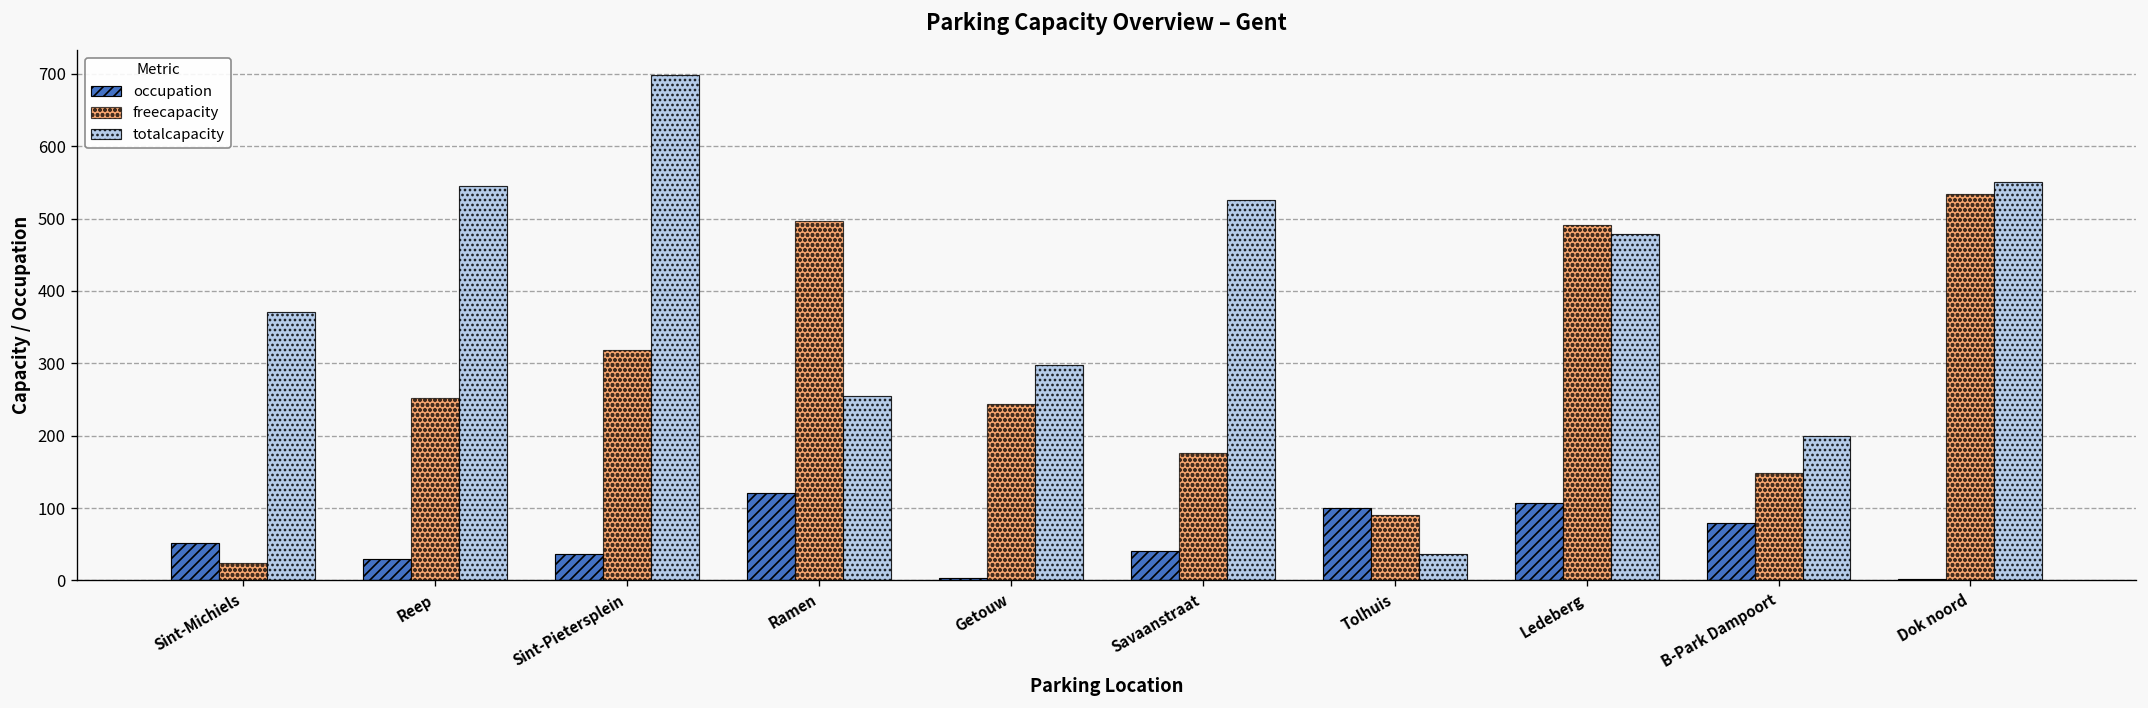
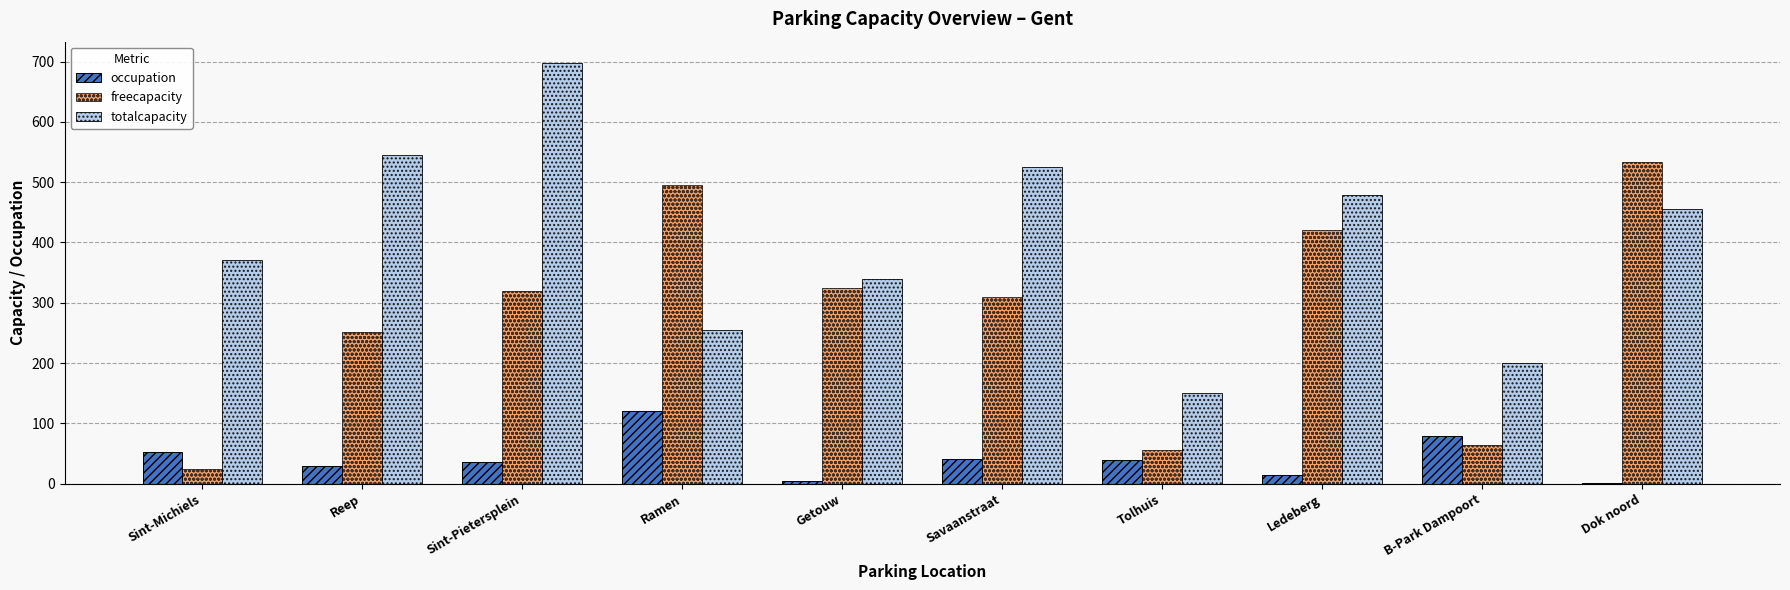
  {
    "occupation": {
      "Sint-Michiels": 50,
      "Reep": 30,
      "Sint-Pietersplein": 40,
      "Ramen": 120,
      "Savaanstraat": 40,
-     "Tolhuis": 100,
-     "Ledeberg": 110,
+     "Tolhuis": 40,
+     "Ledeberg": 20,
      "B-Park Dampoort": 80
    },
    "freecapacity": {
      "Sint-Michiels": 20,
      "Reep": 250,
      "Sint-Pietersplein": 320,
      "Ramen": 500,
-     "Getouw": 240,
-     "Savaanstraat": 180,
-     "Tolhuis": 90,
-     "Ledeberg": 490,
-     "B-Park Dampoort": 150,
+     "Getouw": 320,
+     "Savaanstraat": 310,
+     "Tolhuis": 60,
+     "Ledeberg": 420,
+     "B-Park Dampoort": 70,
      "Dok noord": 530
    },
    "totalcapacity": {
      "Sint-Michiels": 370,
      "Reep": 550,
      "Sint-Pietersplein": 700,
      "Ramen": 260,
-     "Getouw": 300,
+     "Getouw": 340,
      "Savaanstraat": 530,
-     "Tolhuis": 40,
+     "Tolhuis": 150,
      "Ledeberg": 480,
      "B-Park Dampoort": 200,
-     "Dok noord": 550
+     "Dok noord": 460
    }
  }
